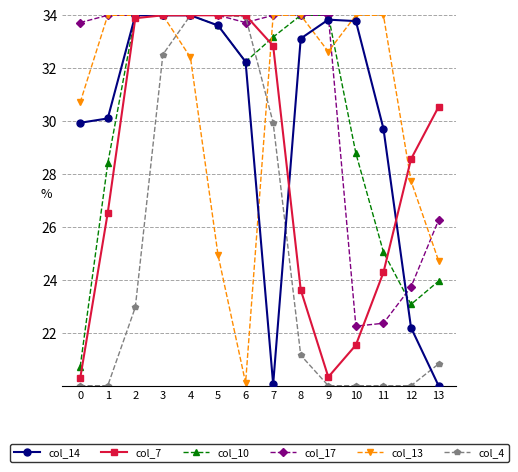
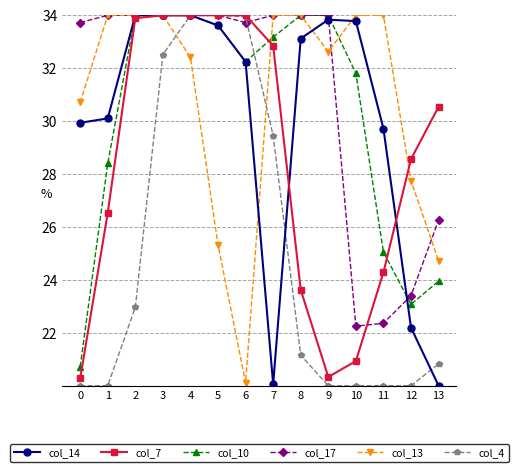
  {
    "col_14": {
      "0": 29.9,
      "1": 30.1,
      "7": 20.1,
      "8": 33.1,
      "9": 33.8,
      "10": 33.8,
      "11": 29.7,
      "12": 22.2,
      "13": 20.0
    },
    "col_7": {
      "0": 20.3,
      "1": 26.5,
      "2": 33.9,
      "7": 32.8,
      "8": 23.6,
      "9": 20.3,
-     "10": 21.5,
+     "10": 20.9,
      "11": 24.3,
      "12": 28.6,
      "13": 30.5
    },
    "col_10": {
      "0": 20.7,
      "1": 28.4,
      "7": 33.2,
-     "10": 28.8,
+     "10": 31.8,
      "11": 25.1,
      "12": 23.1,
      "13": 24.0
    },
    "col_17": {
      "0": 33.7,
      "6": 33.7,
      "10": 22.3,
      "11": 22.4,
-     "12": 23.7,
+     "12": 23.4,
      "13": 26.3
    },
    "col_13": {
      "0": 30.7,
      "4": 32.4,
-     "5": 24.9,
+     "5": 25.3,
      "6": 20.1,
      "9": 32.6,
      "10": 34.0,
      "11": 34.0,
      "12": 27.7,
      "13": 24.7
    },
    "col_4": {
      "0": 20.0,
      "1": 20.0,
      "2": 23.0,
      "3": 32.5,
-     "7": 29.9,
+     "7": 29.4,
      "8": 21.2,
      "9": 20.0,
      "10": 20.0,
      "11": 20.0,
      "12": 20.0,
      "13": 20.8
    }
  }
